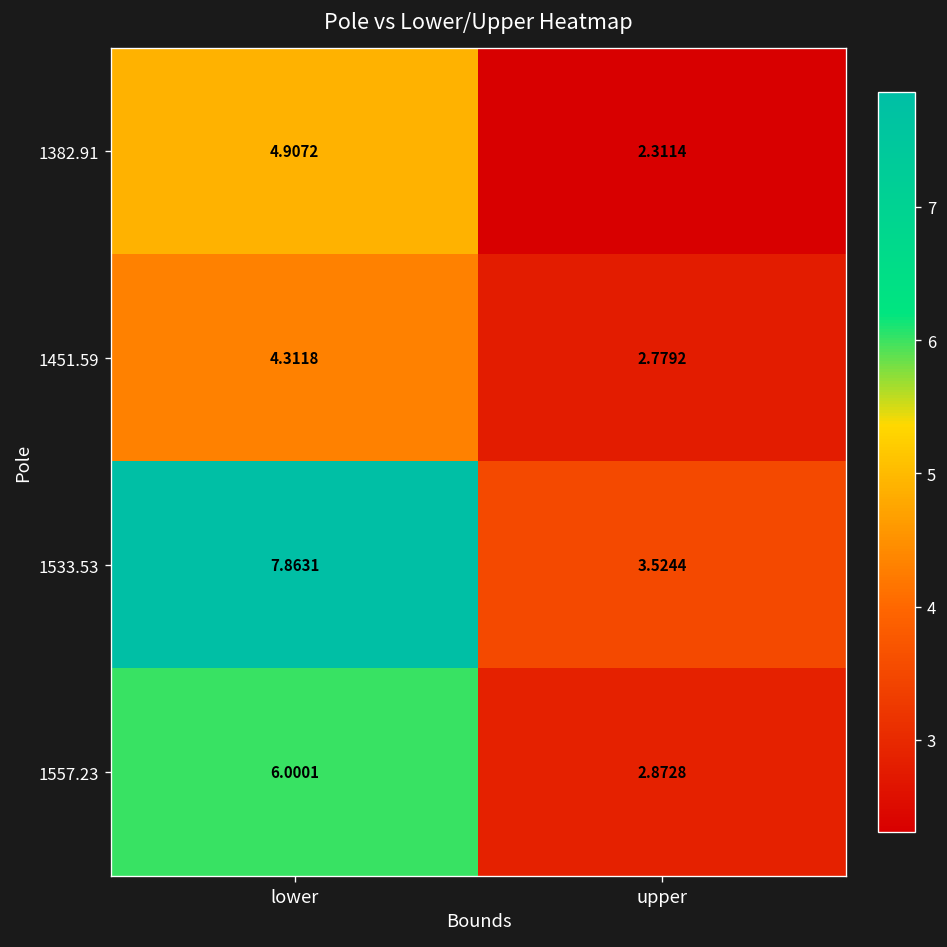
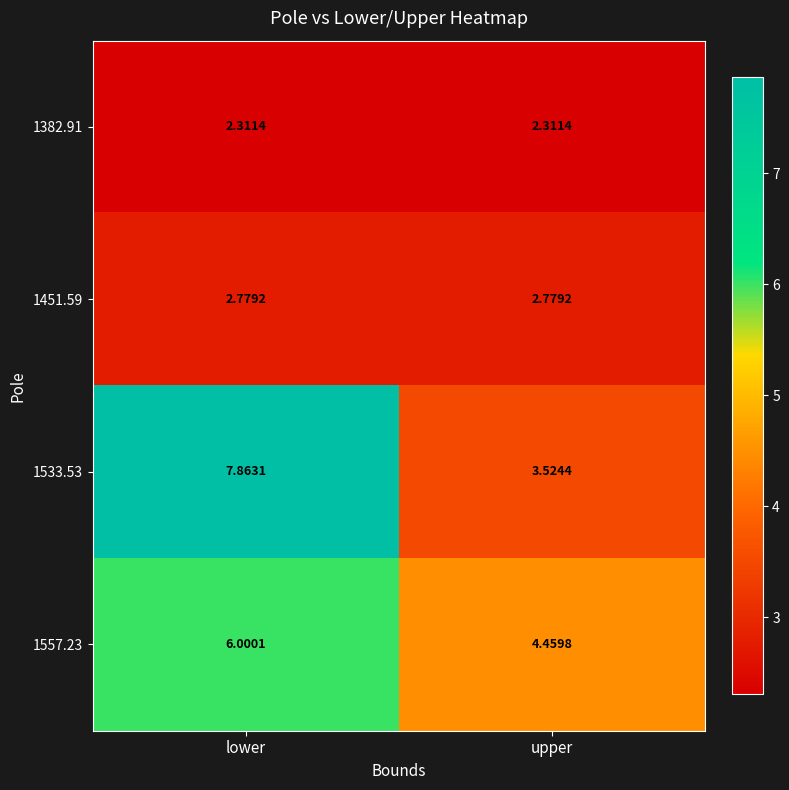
  {
    "1382.91": {
-     "lower": 4.9072,
+     "lower": 2.3114,
      "upper": 2.3114
    },
    "1451.59": {
-     "lower": 4.3118,
+     "lower": 2.7792,
      "upper": 2.7792
    },
    "1533.53": {
      "lower": 7.8631,
      "upper": 3.5244
    },
    "1557.23": {
      "lower": 6.0001,
-     "upper": 2.8728
+     "upper": 4.4598
    }
  }
